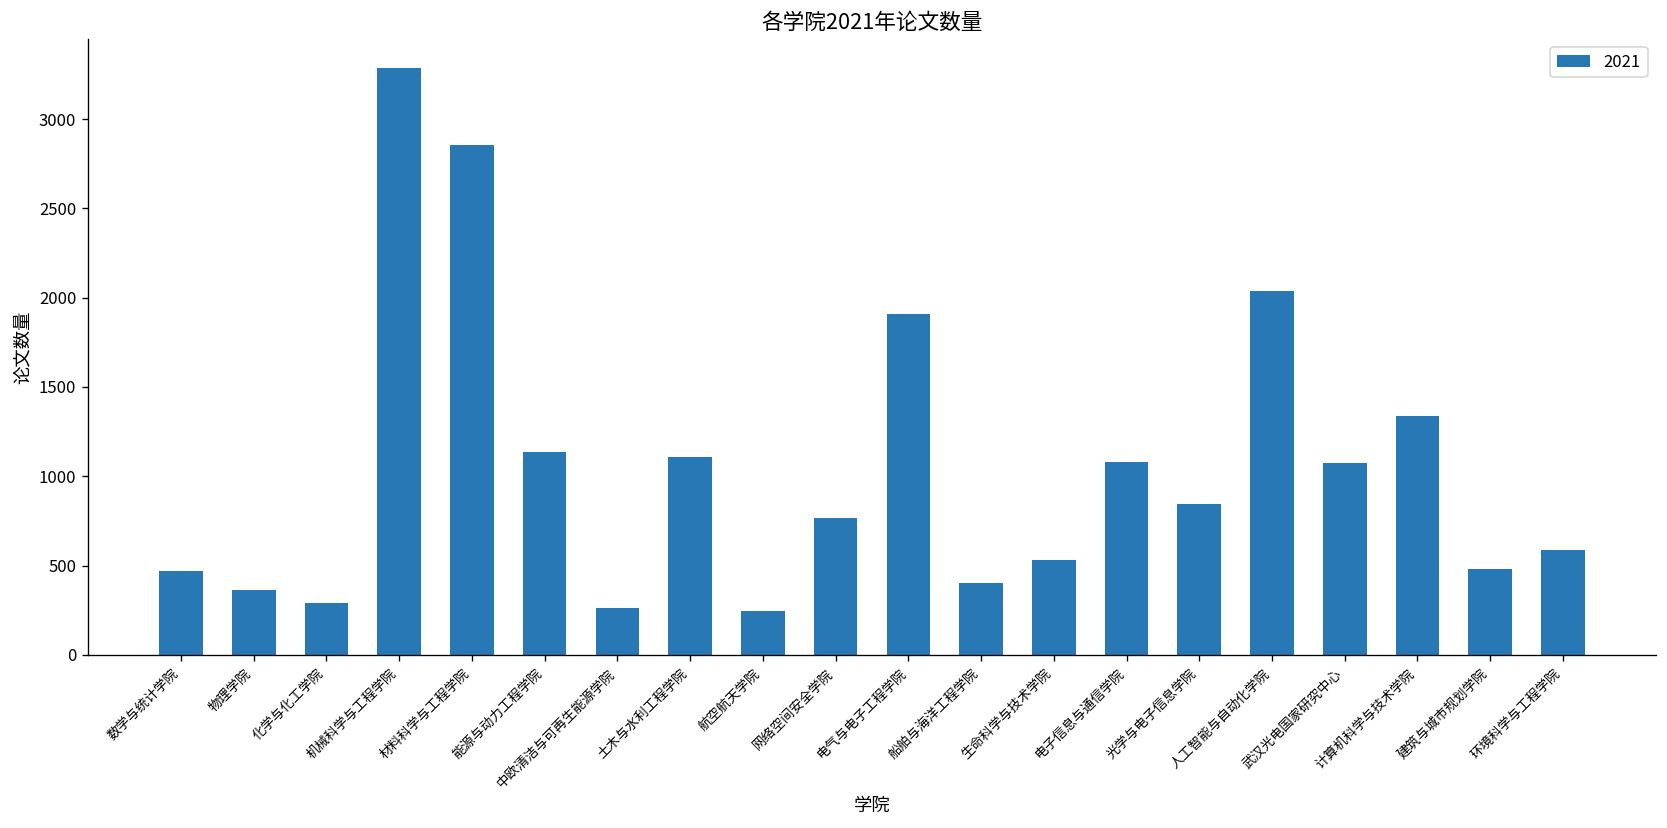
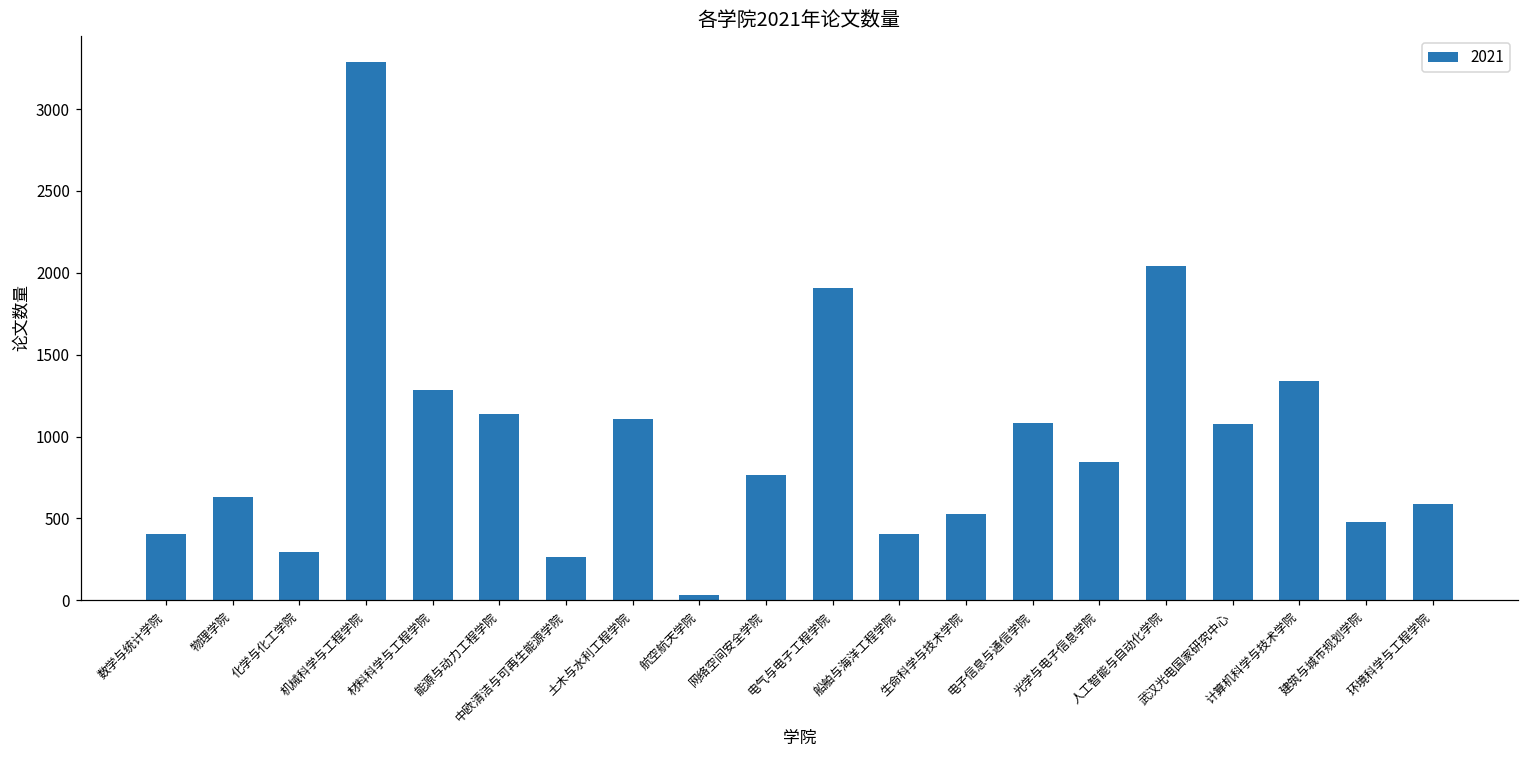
  {
-   "数学与统计学院": 470,
-   "物理学院": 360,
+   "数学与统计学院": 400,
+   "物理学院": 630,
    "化学与化工学院": 290,
    "机械科学与工程学院": 3290,
-   "材料科学与工程学院": 2850,
+   "材料科学与工程学院": 1280,
    "能源与动力工程学院": 1140,
    "中欧清洁与可再生能源学院": 270,
    "土木与水利工程学院": 1110,
-   "航空航天学院": 240,
+   "航空航天学院": 30,
    "网络空间安全学院": 770,
    "电气与电子工程学院": 1910,
    "船舶与海洋工程学院": 410,
    "生命科学与技术学院": 530,
    "电子信息与通信学院": 1080,
    "光学与电子信息学院": 840,
    "人工智能与自动化学院": 2040,
    "武汉光电国家研究中心": 1070,
    "计算机科学与技术学院": 1340,
    "建筑与城市规划学院": 480,
    "环境科学与工程学院": 590
  }
